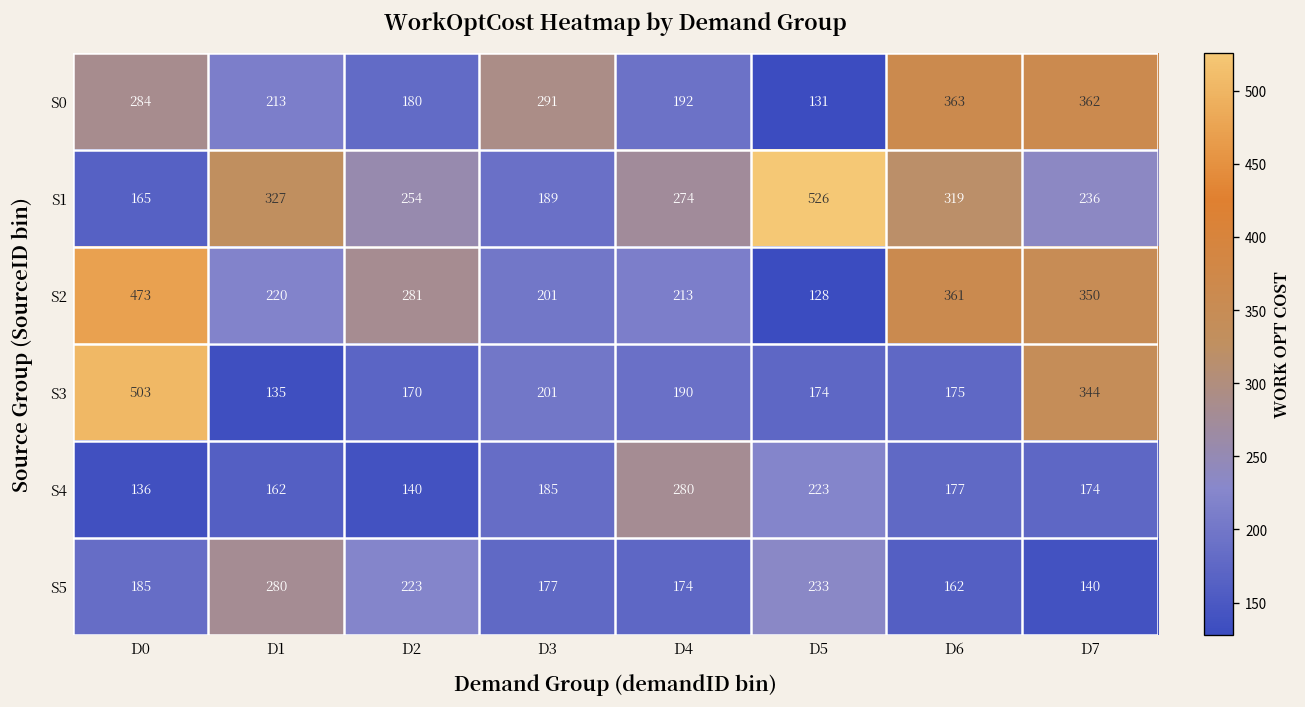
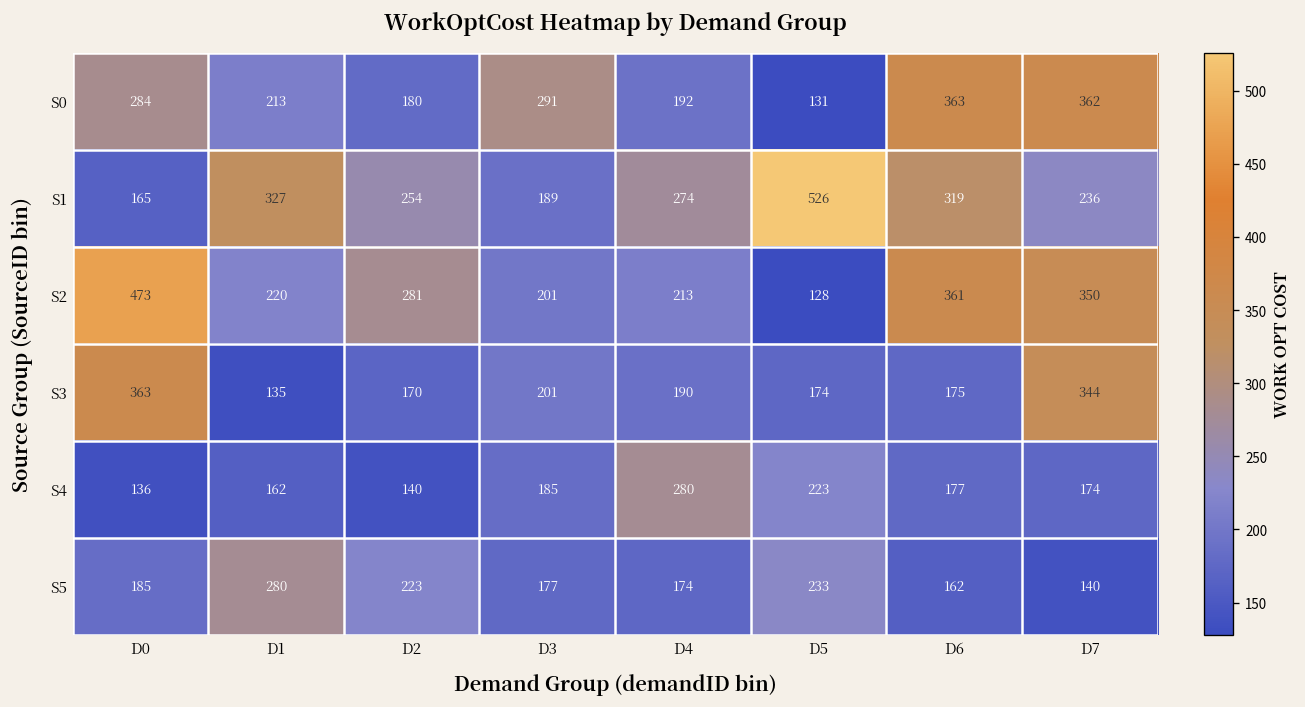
  {
    "S0": {
      "D0": 284,
      "D1": 213,
      "D2": 180,
      "D3": 291,
      "D4": 192,
      "D5": 131,
      "D6": 363,
      "D7": 362
    },
    "S1": {
      "D0": 165,
      "D1": 327,
      "D2": 254,
      "D3": 189,
      "D4": 274,
      "D5": 526,
      "D6": 319,
      "D7": 236
    },
    "S2": {
      "D0": 473,
      "D1": 220,
      "D2": 281,
      "D3": 201,
      "D4": 213,
      "D5": 128,
      "D6": 361,
      "D7": 350
    },
    "S3": {
-     "D0": 503,
+     "D0": 363,
      "D1": 135,
      "D2": 170,
      "D3": 201,
      "D4": 190,
      "D5": 174,
      "D6": 175,
      "D7": 344
    },
    "S4": {
      "D0": 136,
      "D1": 162,
      "D2": 140,
      "D3": 185,
      "D4": 280,
      "D5": 223,
      "D6": 177,
      "D7": 174
    },
    "S5": {
      "D0": 185,
      "D1": 280,
      "D2": 223,
      "D3": 177,
      "D4": 174,
      "D5": 233,
      "D6": 162,
      "D7": 140
    }
  }
